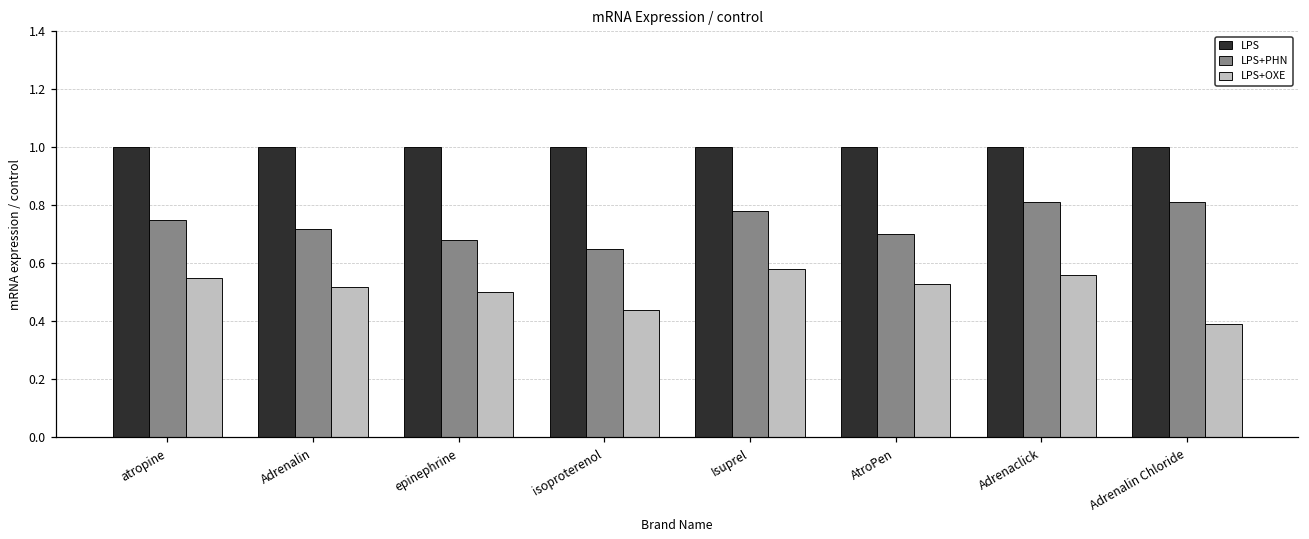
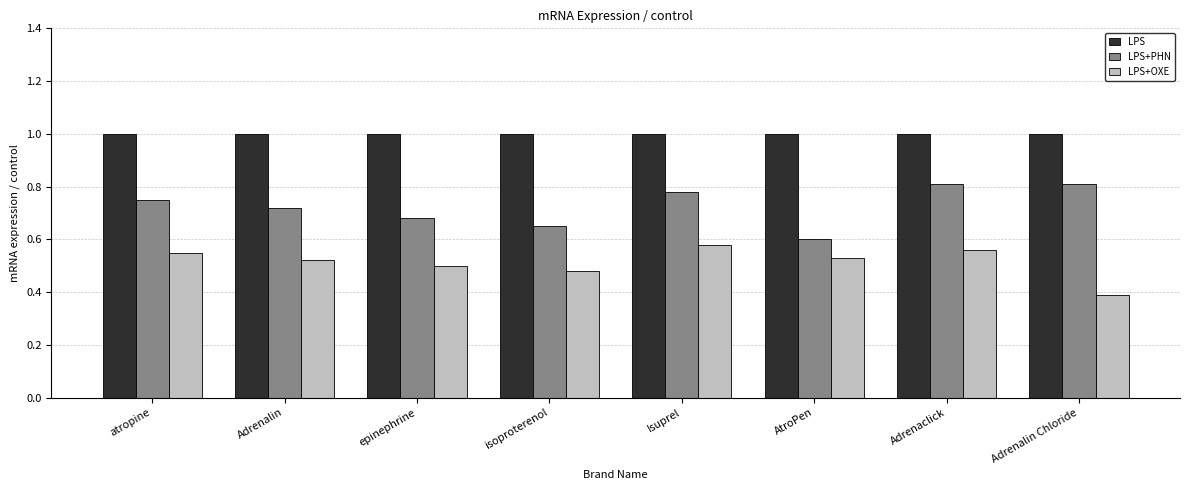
  {
    "LPS": {
      "atropine": 1.00,
      "Adrenalin": 1.00,
      "epinephrine": 1.00,
      "isoproterenol": 1.00,
      "Isuprel": 1.00,
      "AtroPen": 1.00,
      "Adrenaclick": 1.00,
      "Adrenalin Chloride": 1.00
    },
    "LPS+PHN": {
      "atropine": 0.75,
      "Adrenalin": 0.72,
      "epinephrine": 0.68,
      "isoproterenol": 0.65,
      "Isuprel": 0.78,
-     "AtroPen": 0.7,
+     "AtroPen": 0.6,
      "Adrenaclick": 0.81,
      "Adrenalin Chloride": 0.81
    },
    "LPS+OXE": {
      "atropine": 0.55,
      "Adrenalin": 0.52,
      "epinephrine": 0.50,
-     "isoproterenol": 0.44,
+     "isoproterenol": 0.48,
      "Isuprel": 0.58,
      "AtroPen": 0.53,
      "Adrenaclick": 0.56,
      "Adrenalin Chloride": 0.39
    }
  }
